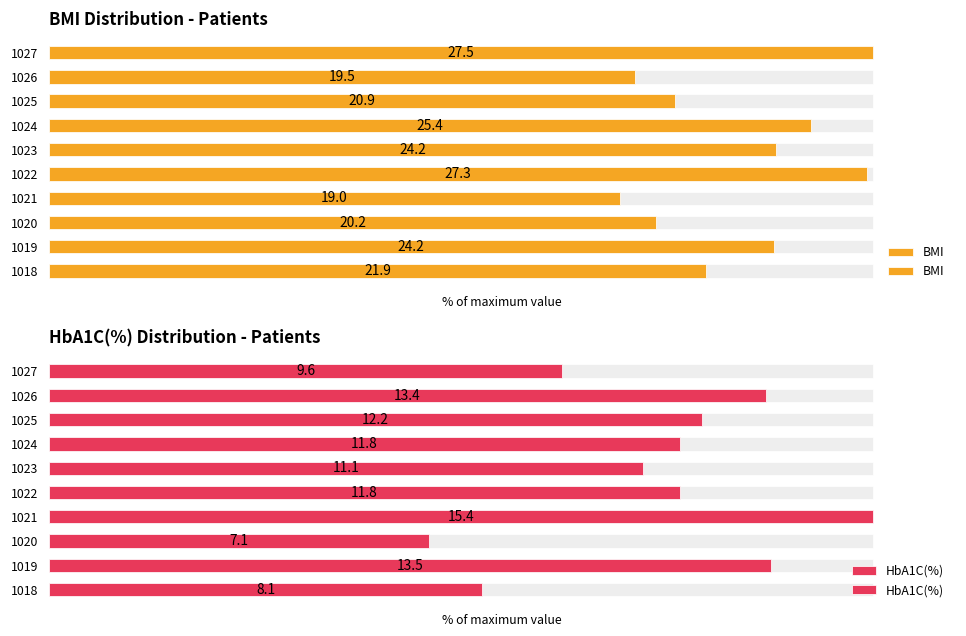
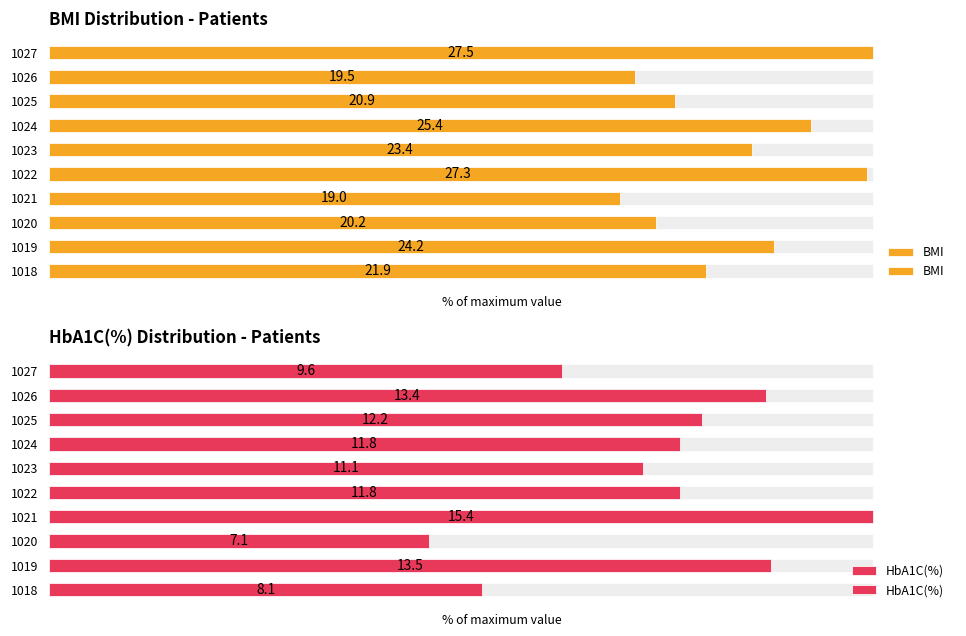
  {
    "BMI Distribution - Patients": {
      "BMI": {
-       "1023": 24.2
+       "1023": 23.4
      }
    }
  }
